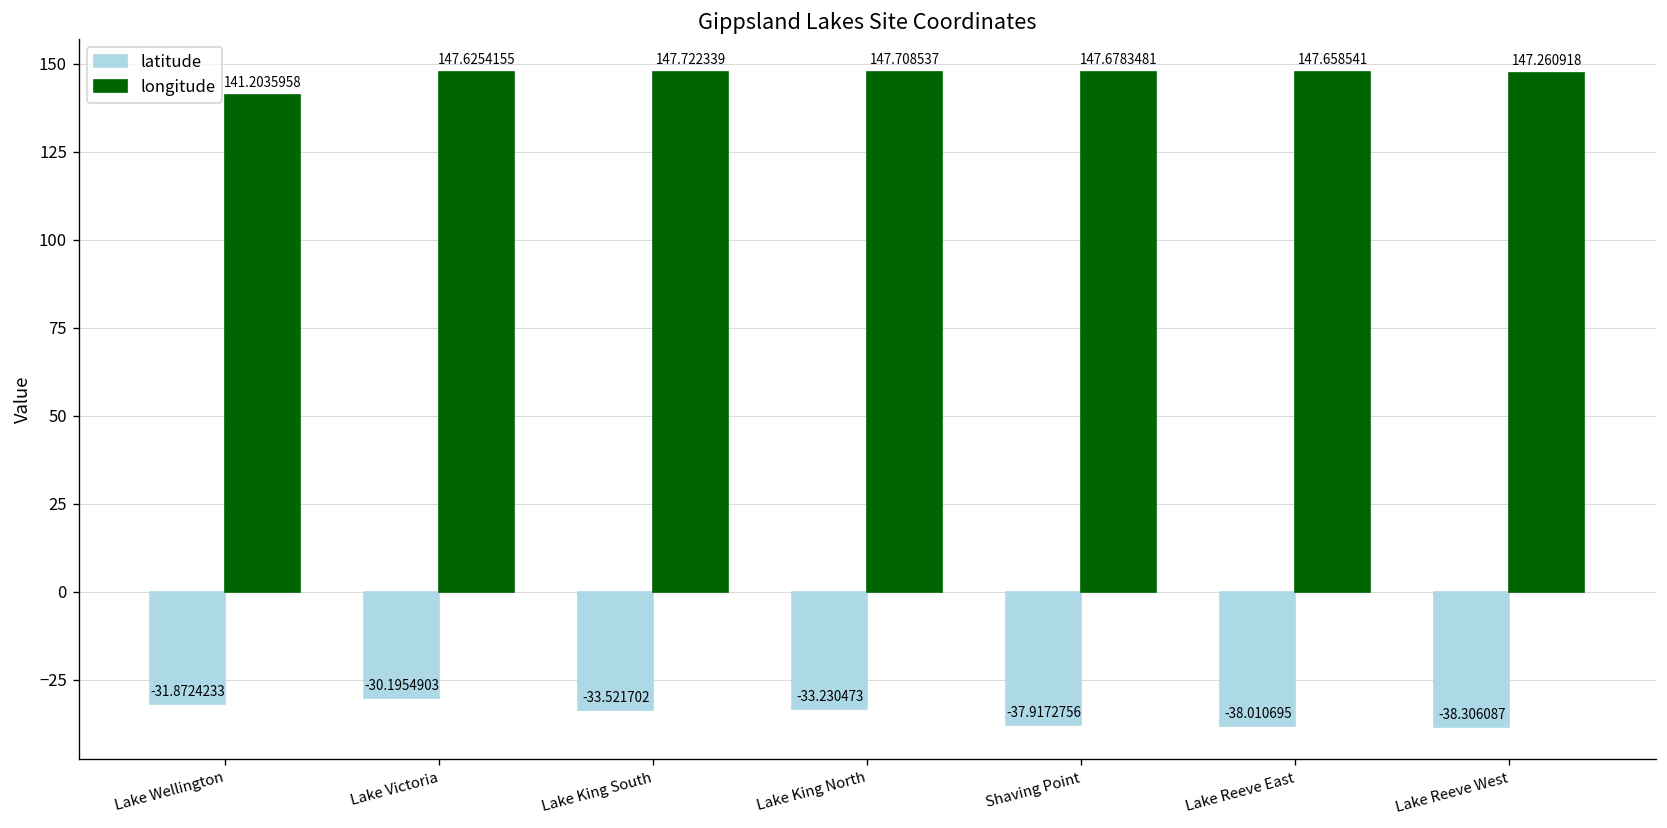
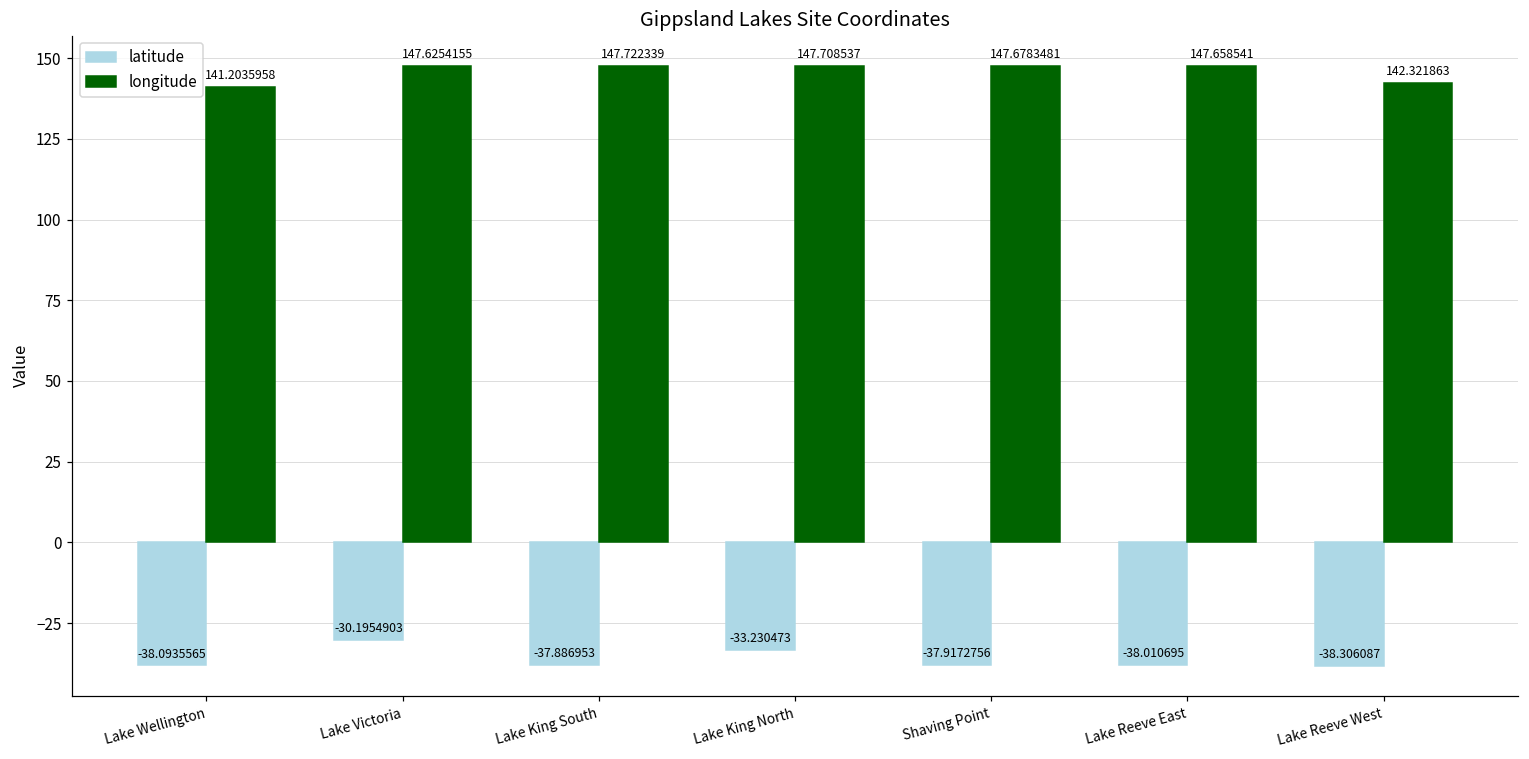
  {
    "latitude": {
-     "Lake Wellington": -31.8724233,
+     "Lake Wellington": -38.0935565,
      "Lake Victoria": -30.1954903,
-     "Lake King South": -33.521702,
+     "Lake King South": -37.886953,
      "Lake King North": -33.230473,
      "Shaving Point": -37.9172756,
      "Lake Reeve East": -38.010695,
      "Lake Reeve West": -38.306087
    },
    "longitude": {
      "Lake Wellington": 141.2035958,
      "Lake Victoria": 147.6254155,
      "Lake King South": 147.722339,
      "Lake King North": 147.708537,
      "Shaving Point": 147.6783481,
      "Lake Reeve East": 147.658541,
-     "Lake Reeve West": 147.260918
+     "Lake Reeve West": 142.321863
    }
  }
